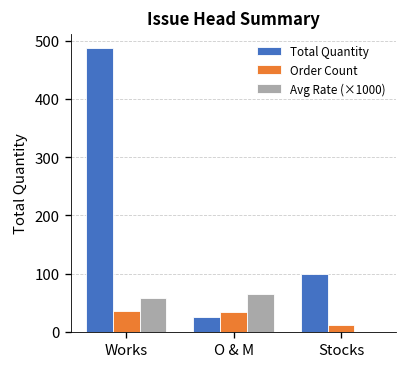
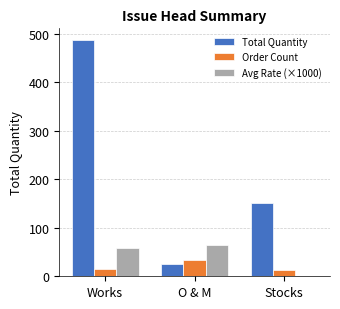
  {
    "Total Quantity": {
      "Works": 490,
      "O & M": 20,
-     "Stocks": 100
+     "Stocks": 150
    },
    "Order Count": {
-     "Works": 40,
+     "Works": 10,
      "O & M": 30,
      "Stocks": 10
    },
    "Avg Rate (×1000)": {
      "Works": 60,
      "O & M": 60
    }
  }
